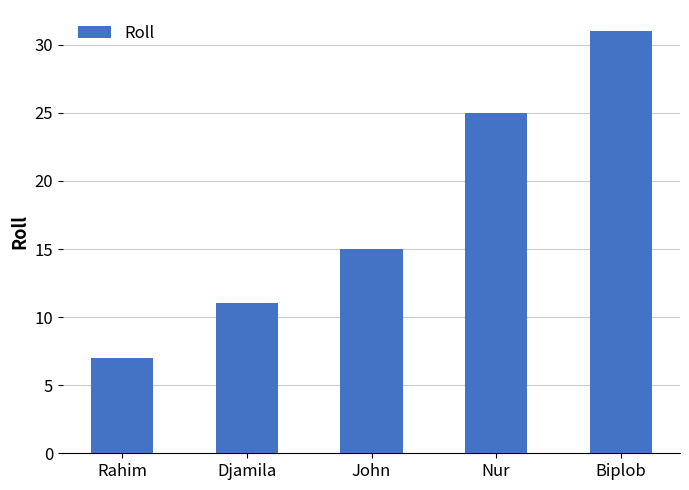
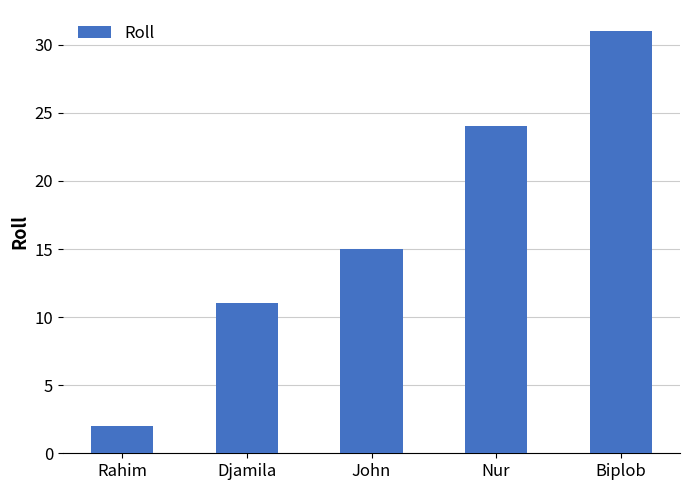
  {
-   "Rahim": 7,
+   "Rahim": 2,
    "Djamila": 11,
    "John": 15,
-   "Nur": 25,
+   "Nur": 24,
    "Biplob": 31
  }
